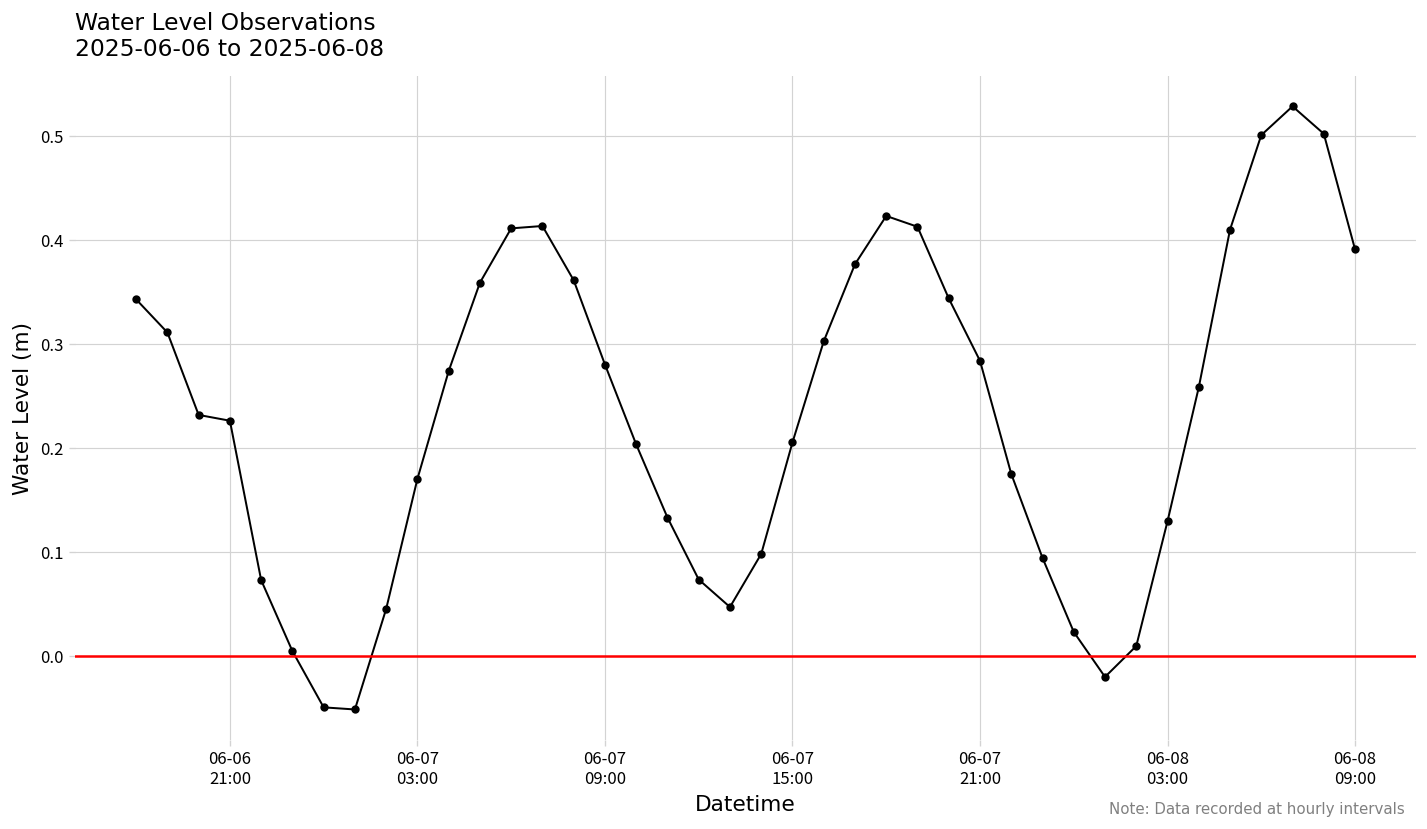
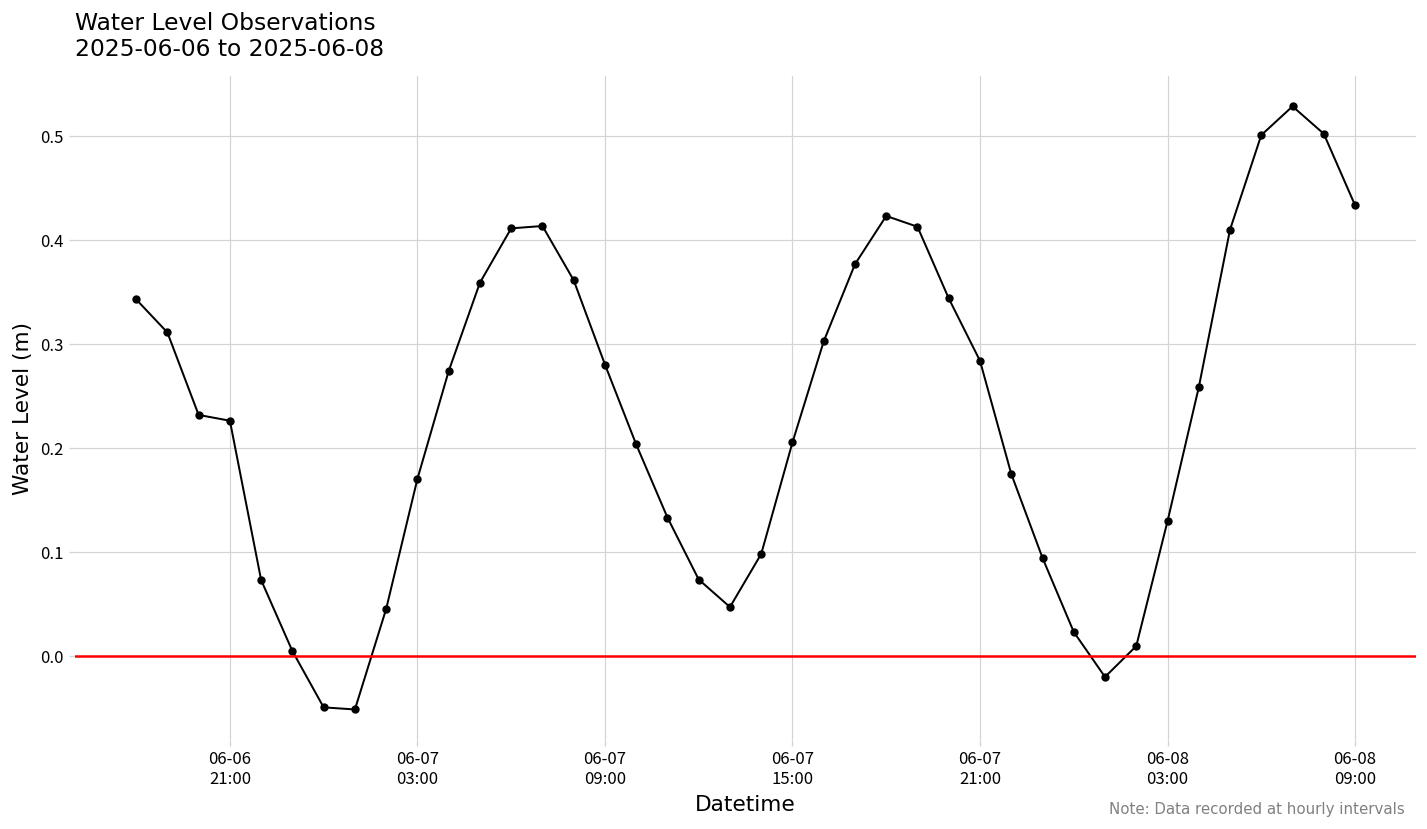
  {
    "06-06 21:00": 0.23,
    "06-07 03:00": 0.17,
    "06-07 09:00": 0.28,
    "06-07 15:00": 0.21,
    "06-07 21:00": 0.28,
    "06-08 03:00": 0.13,
-   "06-08 09:00": 0.39
+   "06-08 09:00": 0.43
  }
